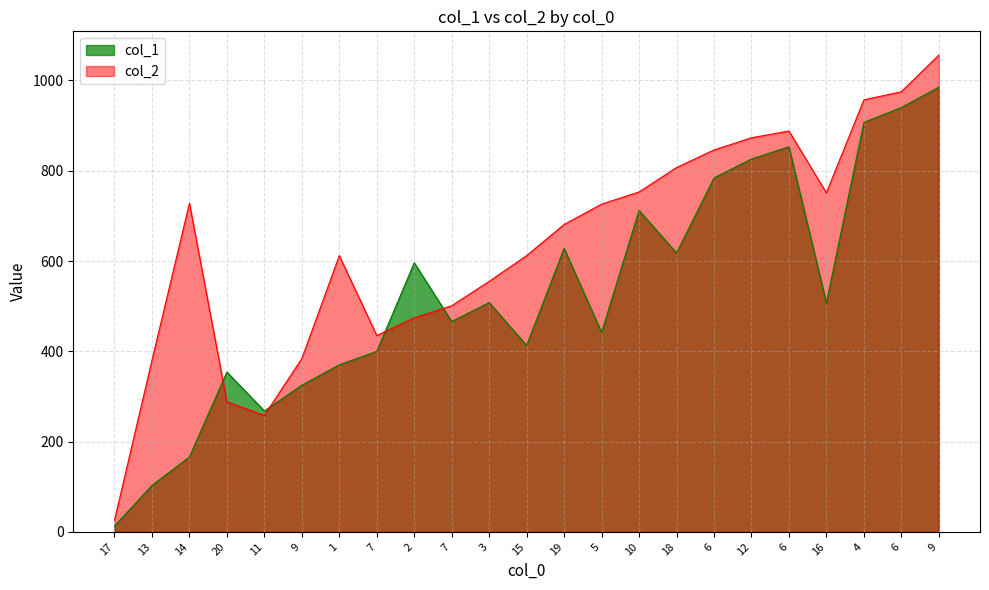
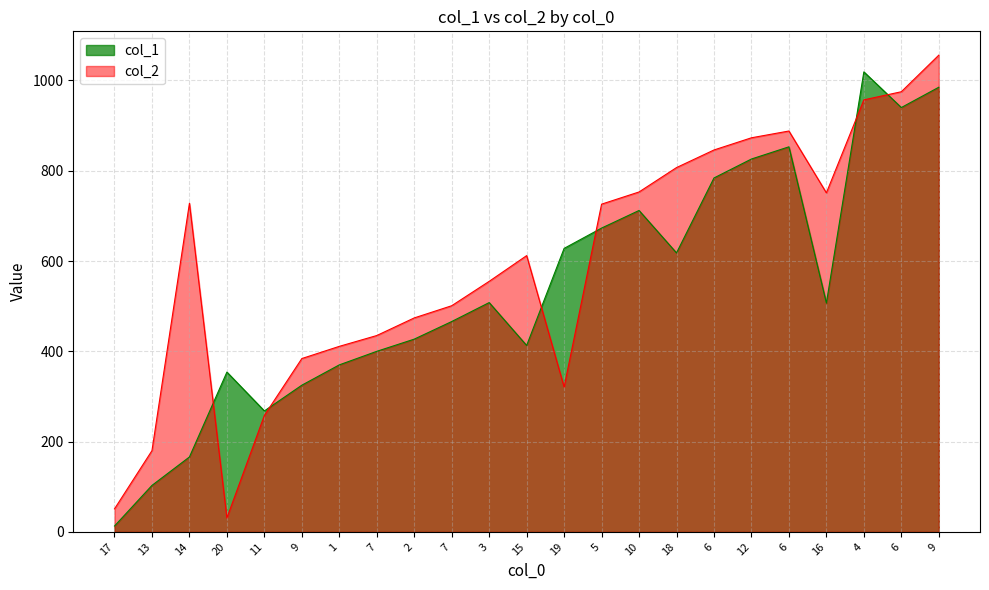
  {
    "col_1": {
      "17": 10,
      "13": 100,
      "14": 170,
      "20": 350,
      "11": 270,
      "1": 370,
-     "2": 600,
+     "2": 430,
      "3": 510,
      "15": 410,
      "19": 630,
-     "5": 440,
+     "5": 670,
      "10": 710,
      "18": 620,
      "12": 830,
      "16": 510,
-     "4": 910
+     "4": 1020
    },
    "col_2": {
-     "17": 30,
-     "13": 380,
+     "17": 50,
+     "13": 180,
      "14": 730,
-     "20": 290,
+     "20": 30,
      "11": 260,
-     "1": 610,
+     "1": 410,
      "2": 470,
      "3": 560,
      "15": 610,
-     "19": 680,
+     "19": 320,
      "5": 730,
      "10": 750,
      "18": 810,
      "12": 870,
      "16": 750,
      "4": 960
    }
  }
